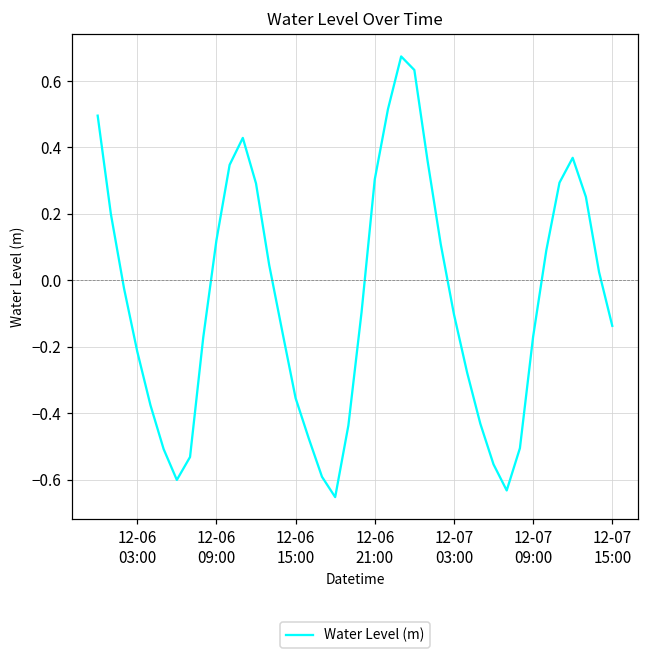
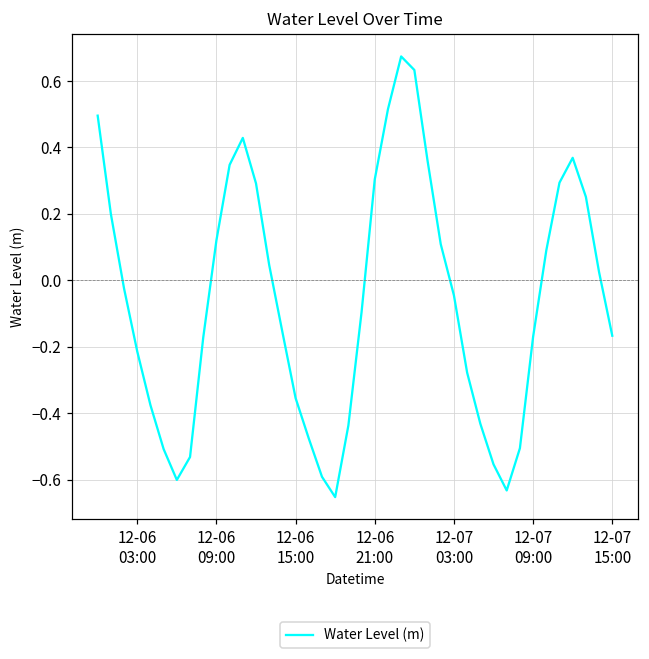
  {
    "12-06 03:00": -0.21,
    "12-06 09:00": 0.12,
    "12-06 15:00": -0.35,
    "12-06 21:00": 0.30,
-   "12-07 03:00": -0.10,
+   "12-07 03:00": -0.05,
    "12-07 09:00": -0.17,
-   "12-07 15:00": -0.14
+   "12-07 15:00": -0.17
  }
